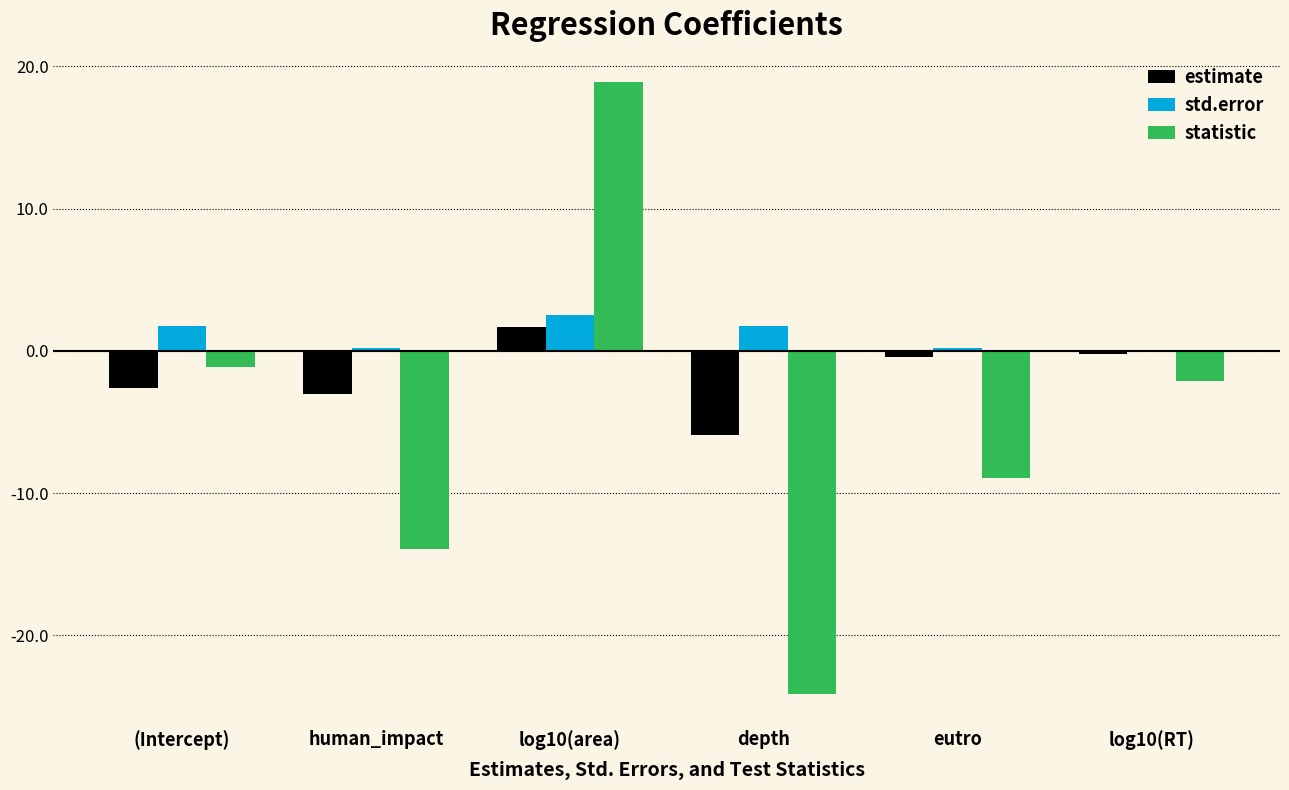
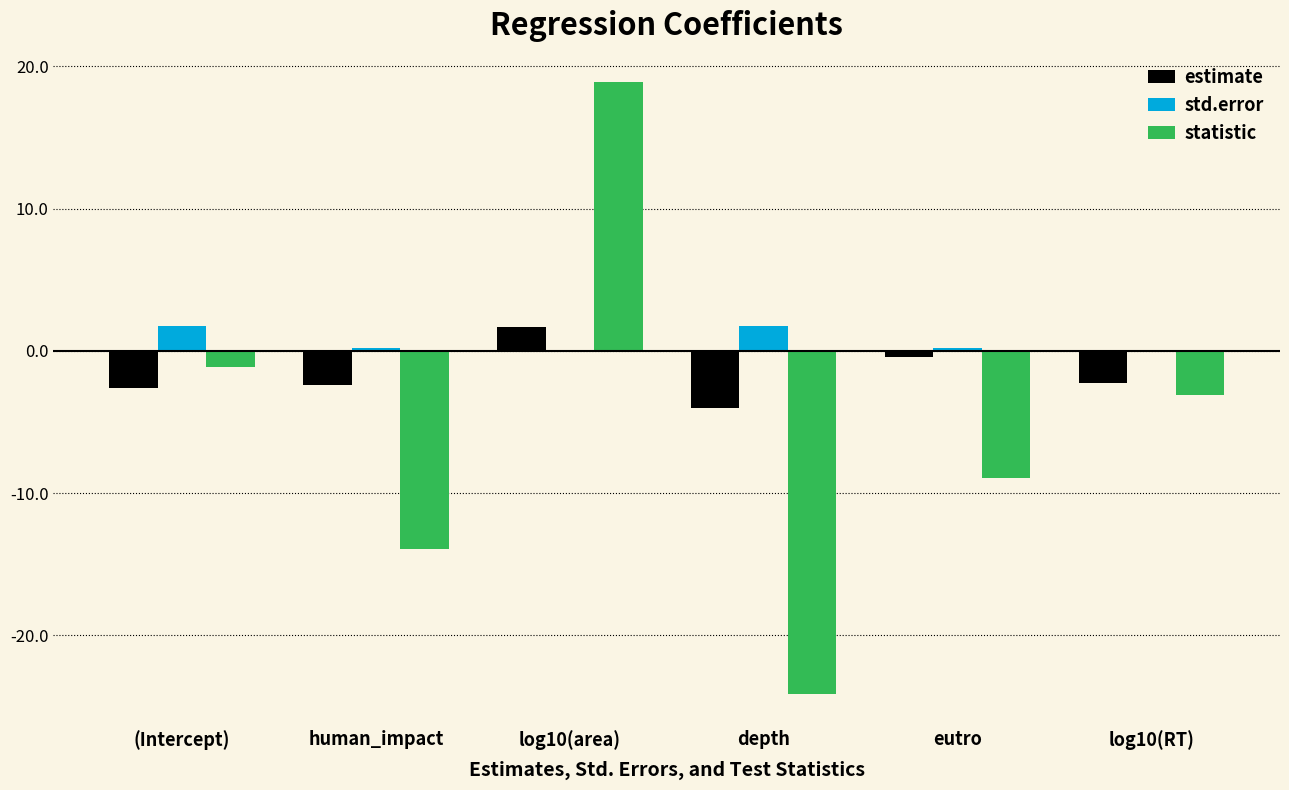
  {
    "estimate": {
      "(Intercept)": -2.6,
-     "human_impact": -3.0,
+     "human_impact": -2.4,
      "log10(area)": 1.7,
-     "depth": -5.9,
+     "depth": -4.0,
      "eutro": -0.4,
-     "log10(RT)": -0.2
+     "log10(RT)": -2.2
    },
    "std.error": {
      "(Intercept)": 1.8,
      "human_impact": 0.2,
-     "log10(area)": 2.5,
+     "log10(area)": 0.1,
      "depth": 1.8,
      "eutro": 0.2
    },
    "statistic": {
      "(Intercept)": -1.2,
      "human_impact": -13.9,
      "log10(area)": 18.9,
      "depth": -24.1,
      "eutro": -8.9,
-     "log10(RT)": -2.1
+     "log10(RT)": -3.1
    }
  }
